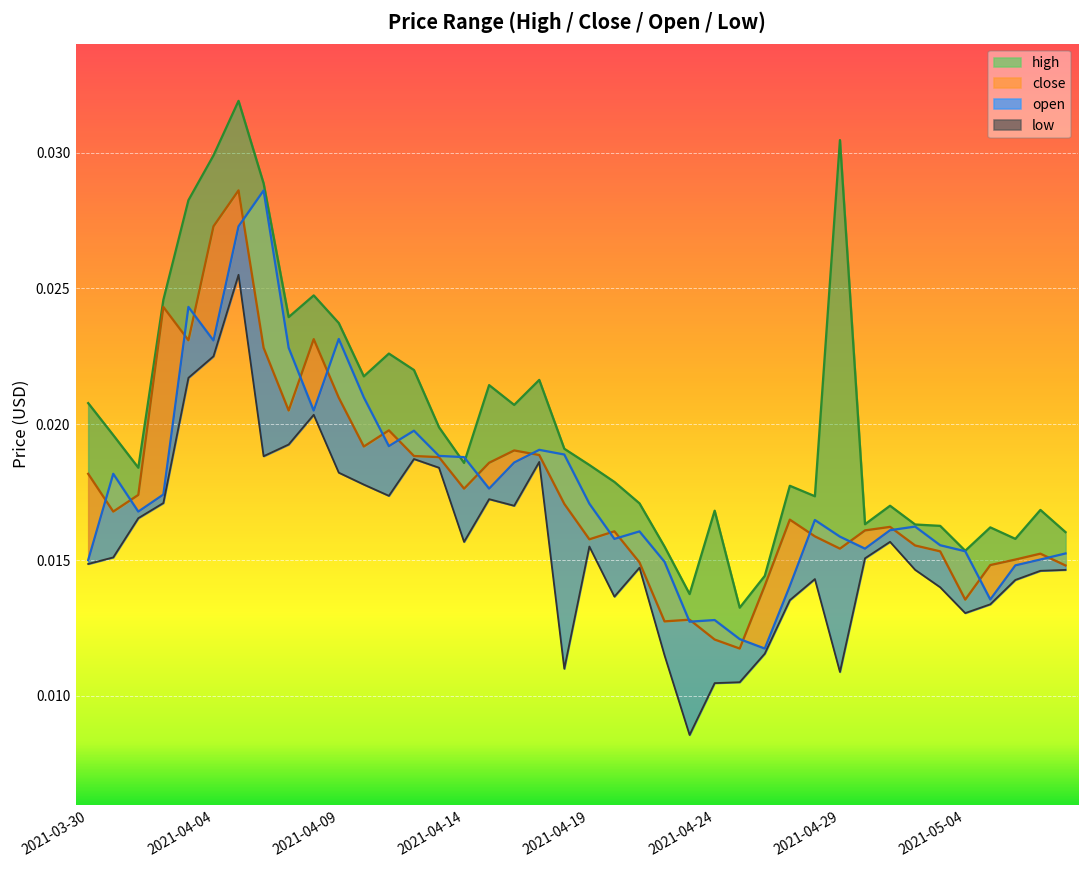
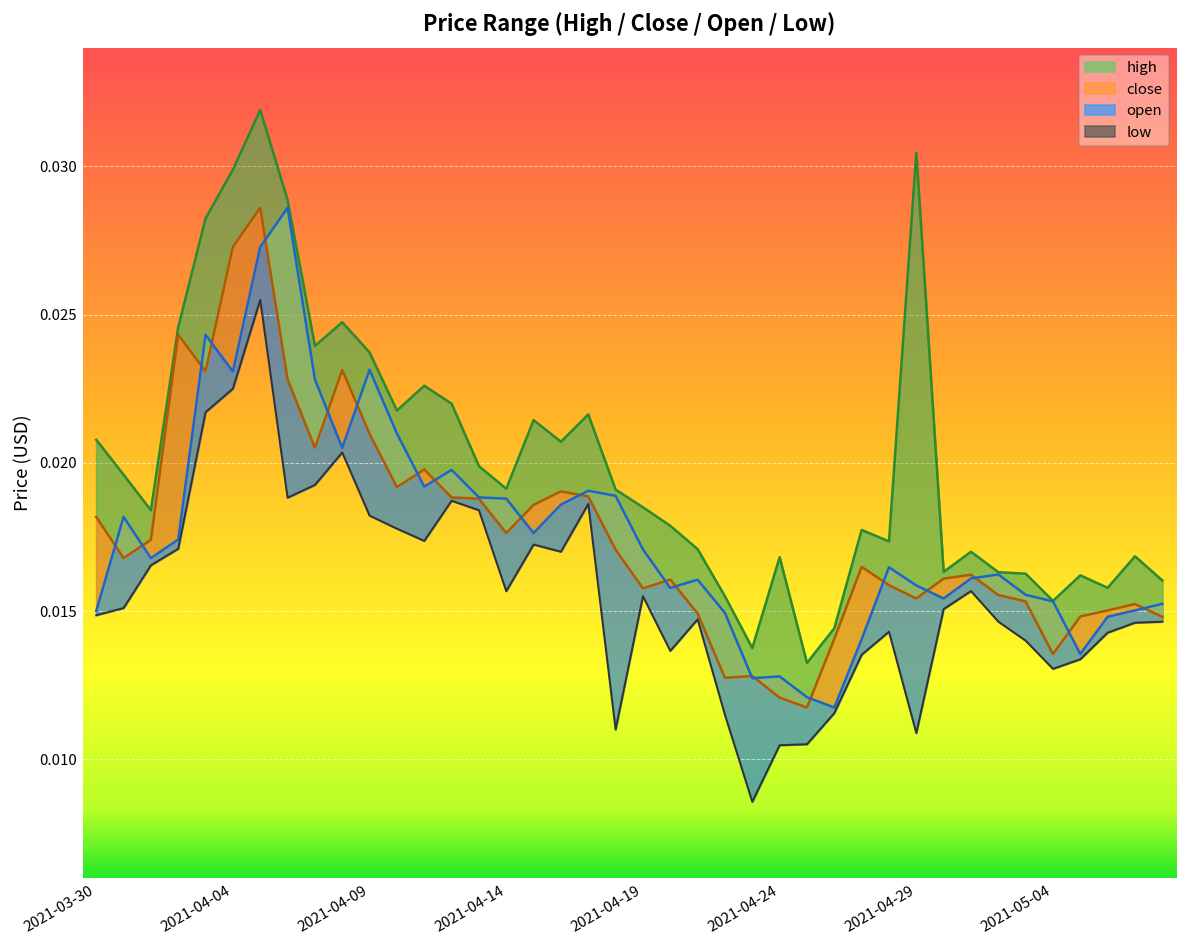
  {
    "high": {
      "2021-03-30": 0.0208,
      "2021-04-04": 0.0299,
      "2021-04-09": 0.0237,
-     "2021-04-14": 0.0186,
+     "2021-04-14": 0.0191,
      "2021-04-19": 0.0185,
      "2021-04-24": 0.0168,
      "2021-04-29": 0.0305
    },
    "open": {
      "2021-03-30": 0.0150,
      "2021-04-04": 0.0231
    },
    "low": {
      "2021-03-30": 0.0149,
      "2021-04-04": 0.0225,
      "2021-04-09": 0.0182,
      "2021-04-14": 0.0157,
      "2021-04-19": 0.0155,
      "2021-04-24": 0.0105,
      "2021-04-29": 0.0109,
      "2021-05-04": 0.0131
    }
  }
